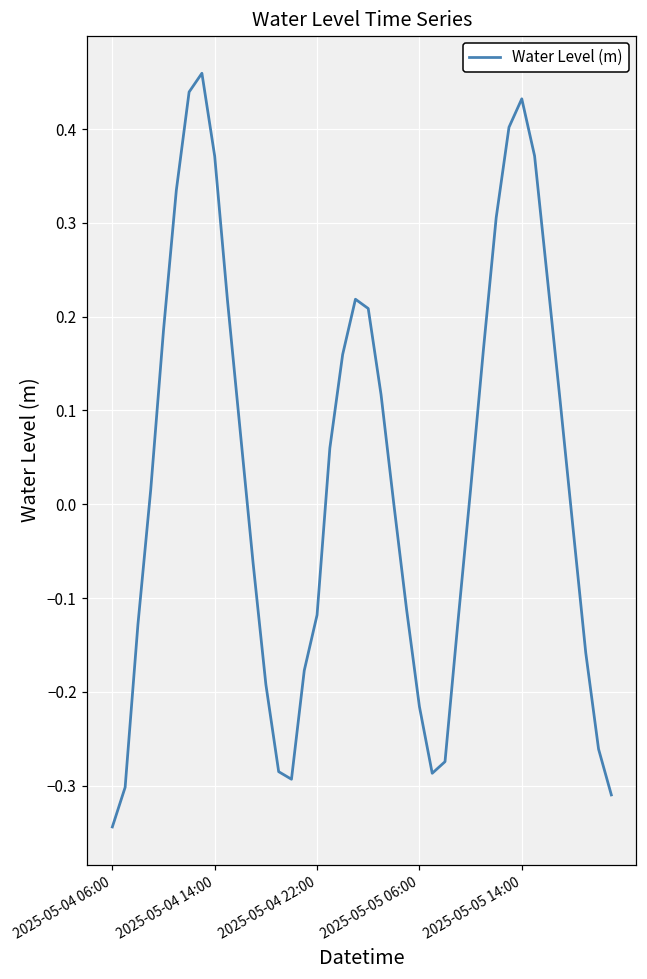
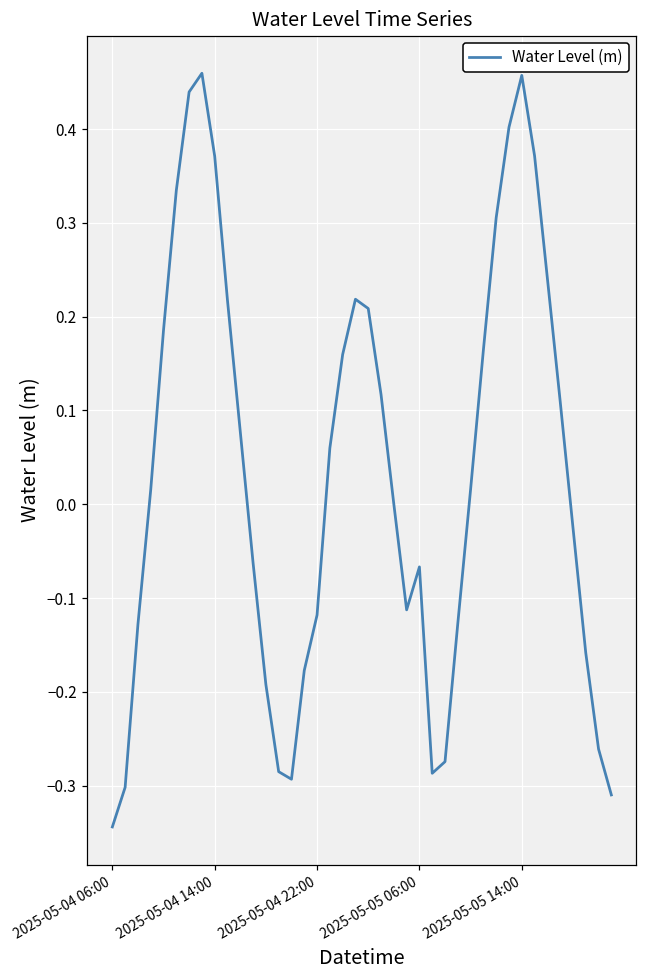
  {
    "2025-05-04 06:00": -0.34,
    "2025-05-04 14:00": 0.37,
    "2025-05-04 22:00": -0.12,
-   "2025-05-05 06:00": -0.22,
-   "2025-05-05 14:00": 0.43
+   "2025-05-05 06:00": -0.07,
+   "2025-05-05 14:00": 0.46
  }
